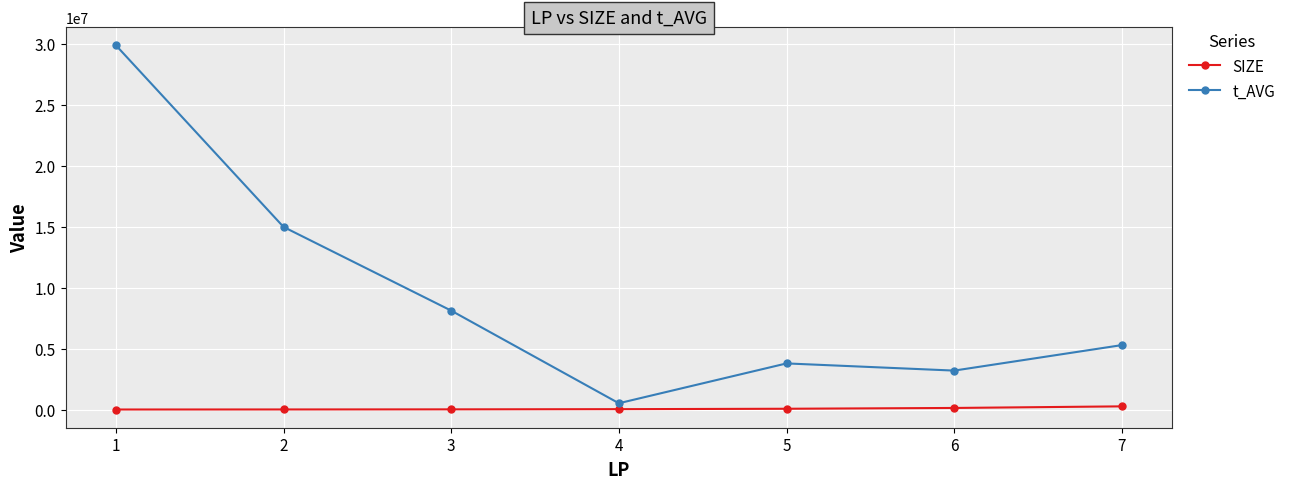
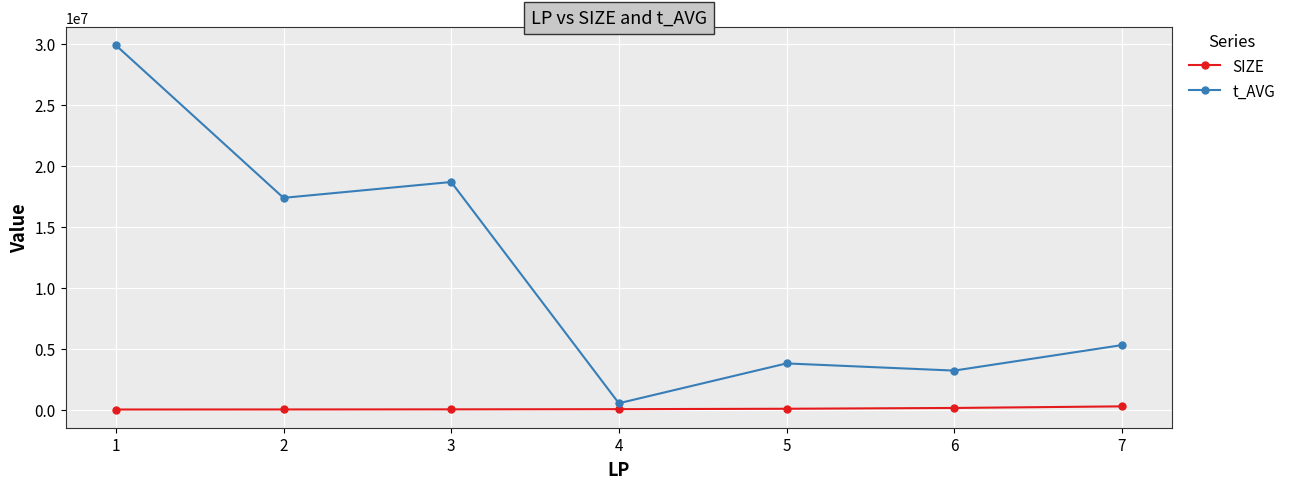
  {
    "SIZE": {
      "1": 0,
      "2": 0,
      "3": 0,
      "4": 0,
      "5": 100000,
      "6": 100000,
      "7": 300000
    },
    "t_AVG": {
      "1": 29900000,
-     "2": 15000000,
-     "3": 8100000,
+     "2": 17400000,
+     "3": 18700000,
      "4": 500000,
      "5": 3800000,
      "6": 3200000,
      "7": 5300000
    }
  }
